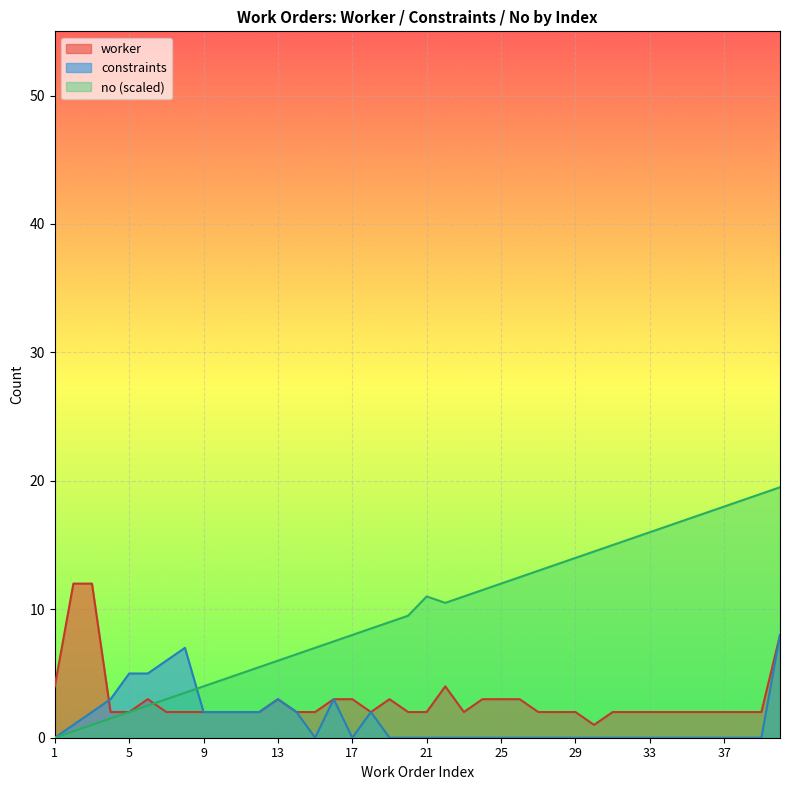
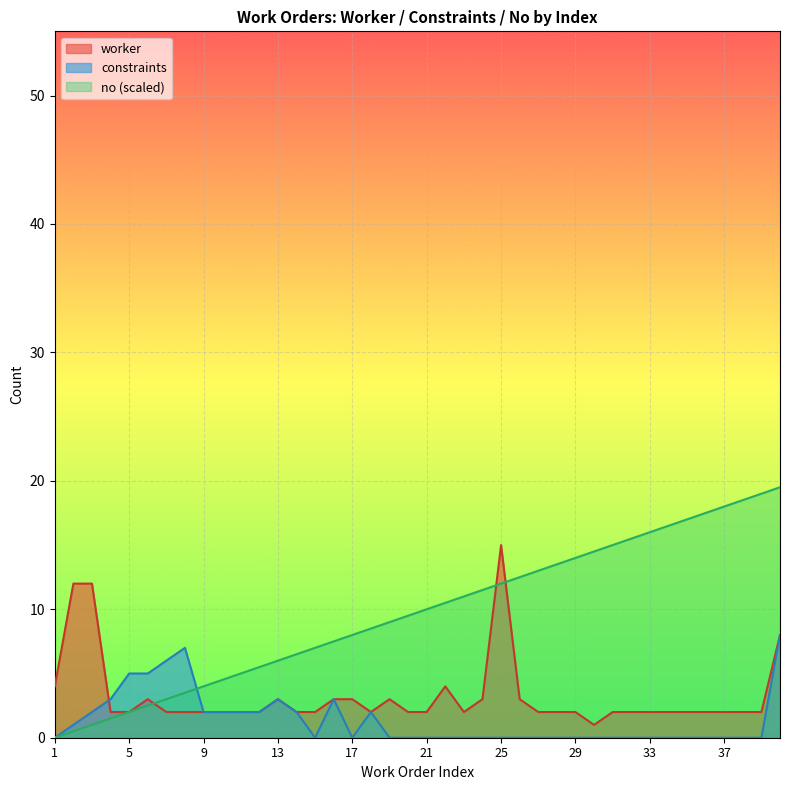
  {
    "worker": {
      "1": 4,
      "17": 3,
      "21": 2,
-     "25": 3,
+     "25": 15,
      "29": 2,
      "33": 2,
      "37": 2
    },
    "constraints": {
      "5": 5.0,
      "17": 0.0,
      "21": 0.0,
      "25": 0.0,
      "29": 0.0,
      "33": 0.0,
      "37": 0.0
    },
    "no (scaled)": {
      "9": 4.0,
      "13": 6.0,
      "17": 8.0,
-     "21": 11.0,
+     "21": 10.0,
      "25": 12.0,
      "29": 14.0,
      "33": 16.0,
      "37": 18.0
    }
  }
